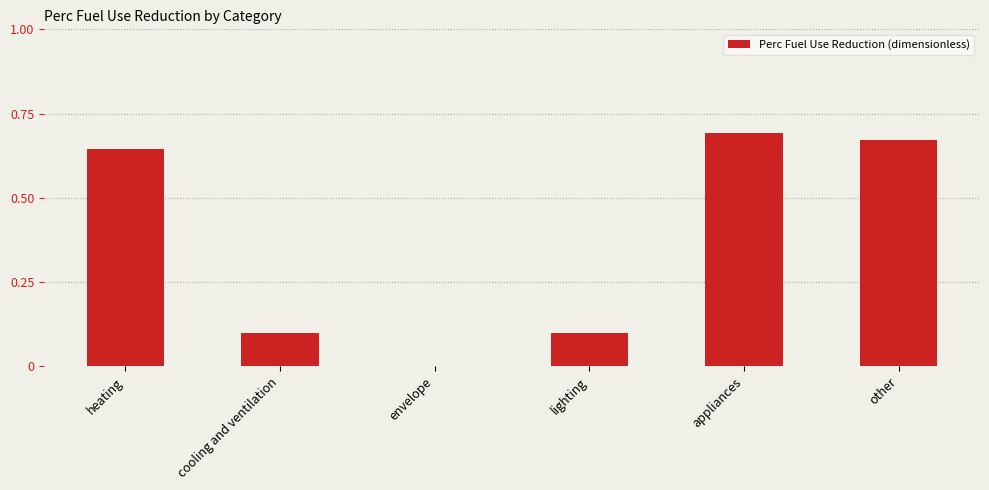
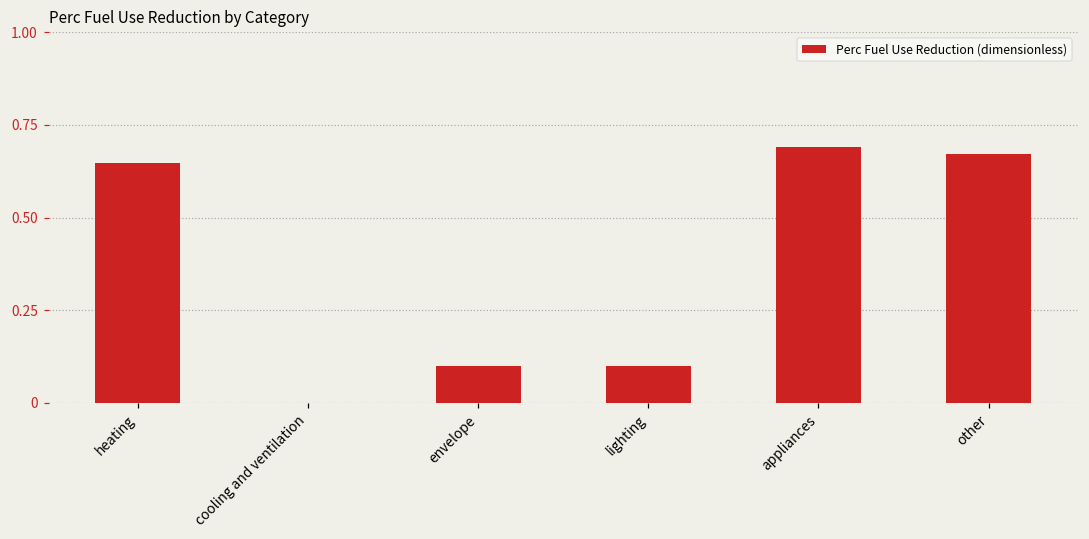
  {
    "heating": 0.65,
-   "cooling and ventilation": 0.1,
-   "envelope": 0.0,
+   "cooling and ventilation": 0.0,
+   "envelope": 0.1,
    "lighting": 0.1,
    "appliances": 0.69,
    "other": 0.67
  }
